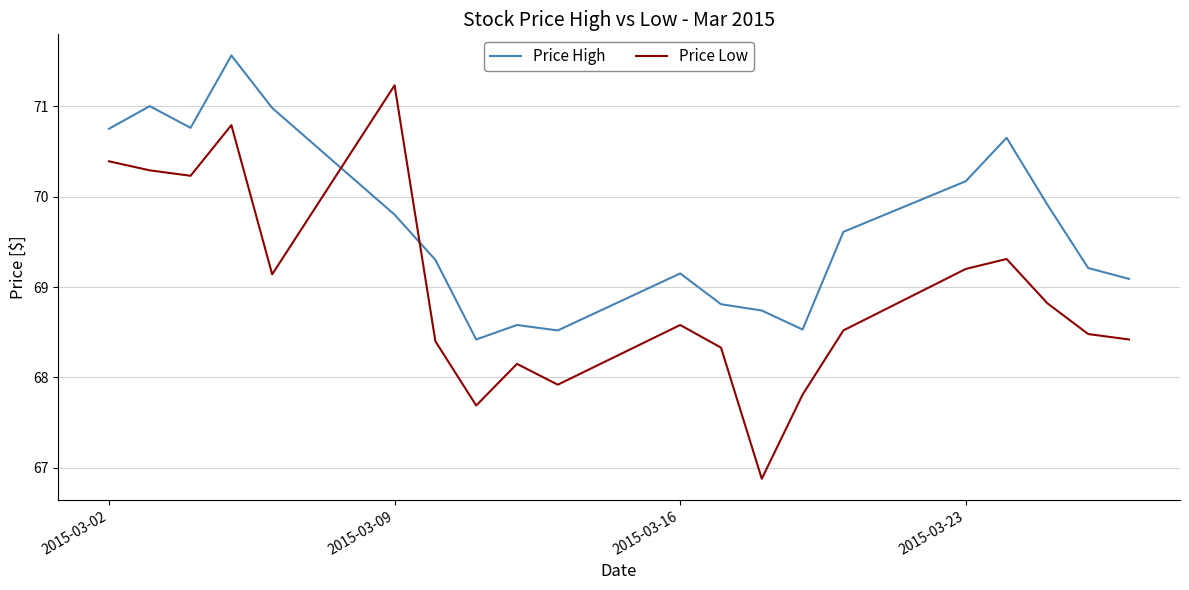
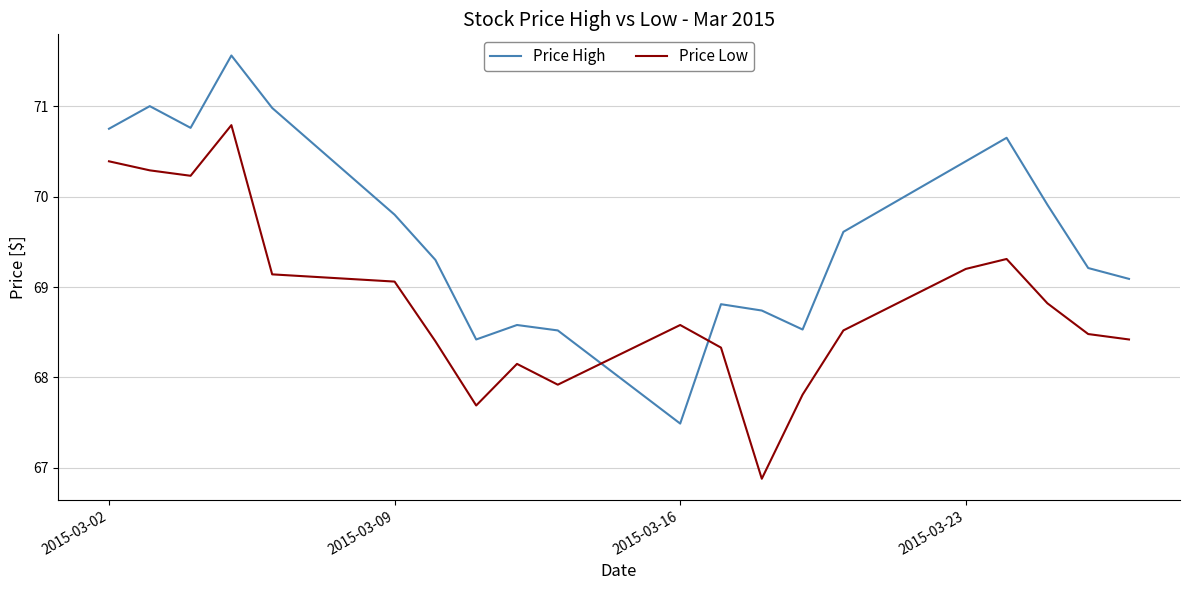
  {
    "Price High": {
      "2015-03-02": 70.8,
      "2015-03-09": 69.8,
-     "2015-03-16": 69.2,
-     "2015-03-23": 70.2
+     "2015-03-16": 67.5,
+     "2015-03-23": 70.4
    },
    "Price Low": {
      "2015-03-02": 70.4,
-     "2015-03-09": 71.2,
+     "2015-03-09": 69.1,
      "2015-03-16": 68.6,
      "2015-03-23": 69.2
    }
  }
